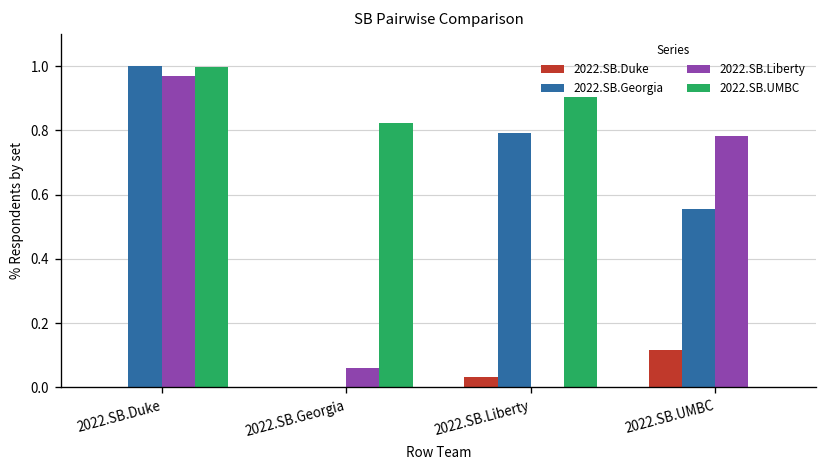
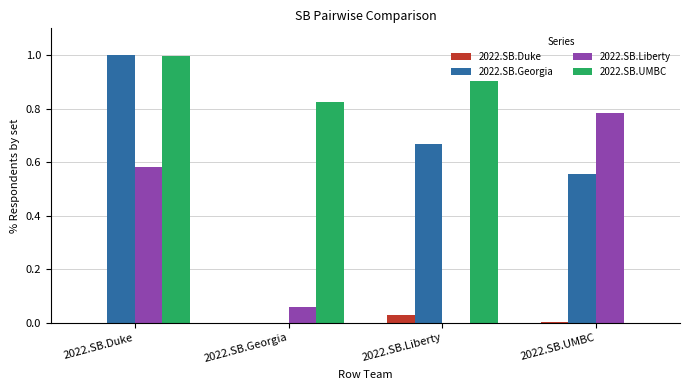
  {
    "2022.SB.Duke": {
      "2022.SB.Duke": 0.00,
      "2022.SB.Liberty": 0.03,
-     "2022.SB.UMBC": 0.12
+     "2022.SB.UMBC": 0.00
    },
    "2022.SB.Georgia": {
      "2022.SB.Duke": 1.00,
      "2022.SB.Georgia": 0.00,
-     "2022.SB.Liberty": 0.79,
+     "2022.SB.Liberty": 0.67,
      "2022.SB.UMBC": 0.56
    },
    "2022.SB.Liberty": {
-     "2022.SB.Duke": 0.97,
+     "2022.SB.Duke": 0.58,
      "2022.SB.Georgia": 0.06,
      "2022.SB.Liberty": 0.00,
      "2022.SB.UMBC": 0.78
    },
    "2022.SB.UMBC": {
      "2022.SB.Duke": 1.00,
      "2022.SB.Georgia": 0.82,
      "2022.SB.Liberty": 0.90,
      "2022.SB.UMBC": 0.00
    }
  }
